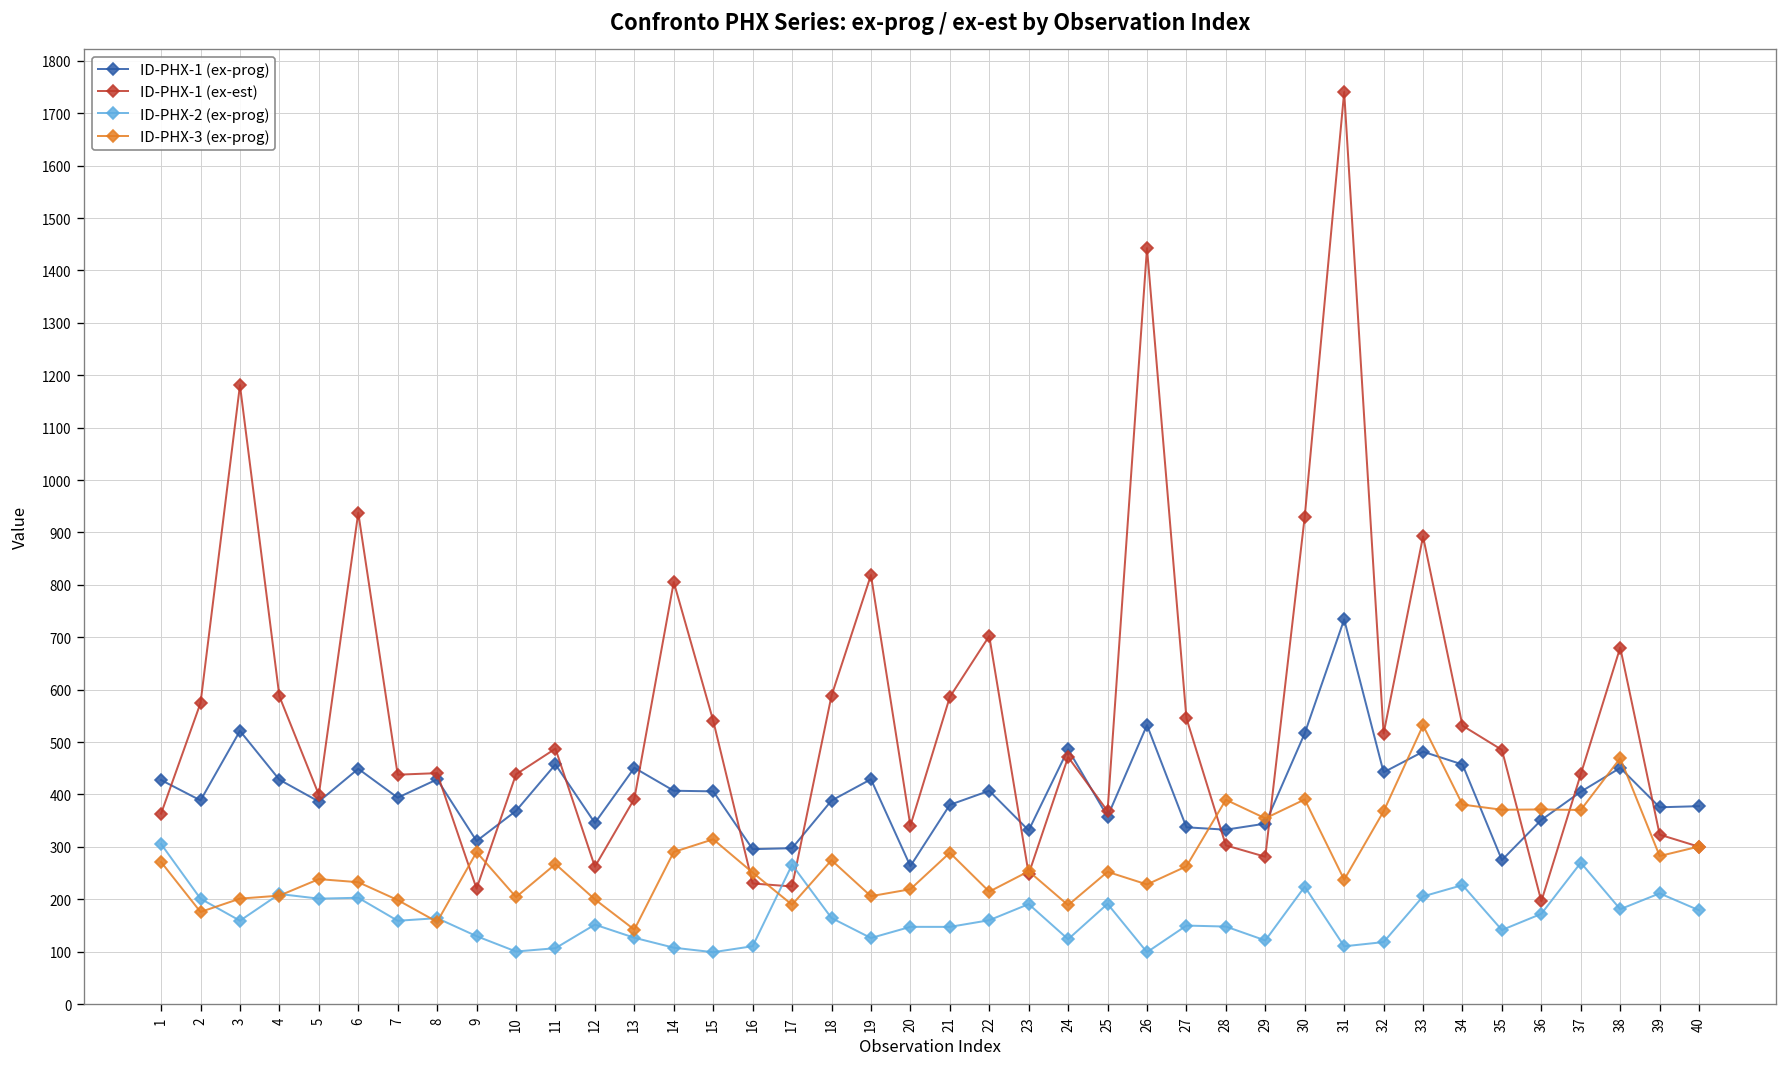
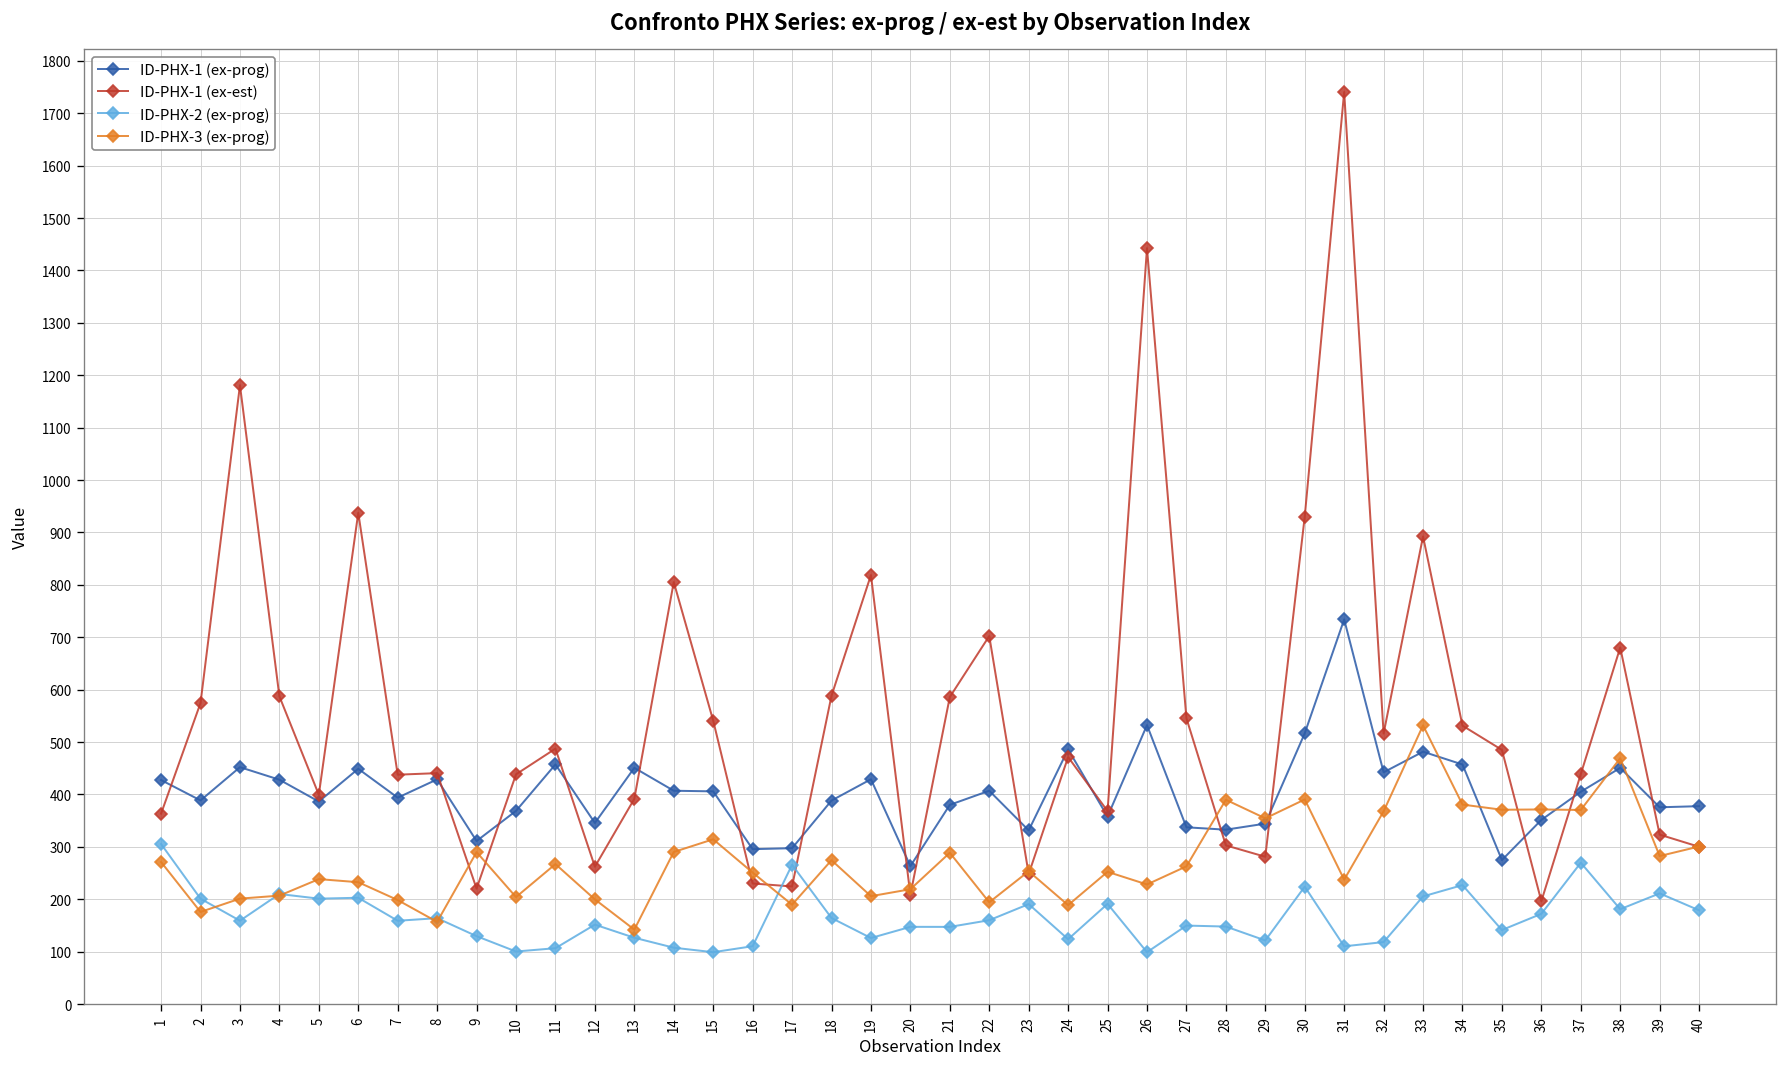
  {
    "ID-PHX-1 (ex-prog)": {
      "1": 430,
      "2": 390,
-     "3": 520,
+     "3": 450,
      "4": 430,
      "5": 390,
      "6": 450,
      "7": 390,
      "8": 430,
      "9": 310,
      "10": 370,
      "11": 460,
      "12": 350,
      "13": 450,
      "14": 410,
      "15": 410,
      "16": 300,
      "17": 300,
      "18": 390,
      "19": 430,
      "20": 260,
      "21": 380,
      "22": 410,
      "23": 330,
      "24": 490,
      "25": 360,
      "26": 530,
      "27": 340,
      "28": 330,
      "29": 340,
      "30": 520,
      "31": 730,
      "32": 440,
      "33": 480,
      "34": 460,
      "35": 270,
      "36": 350,
      "37": 410,
      "38": 450,
      "39": 380,
      "40": 380
    },
    "ID-PHX-1 (ex-est)": {
      "1": 360,
      "2": 570,
      "3": 1180,
      "4": 590,
      "5": 400,
      "6": 940,
      "7": 440,
      "8": 440,
      "9": 220,
      "10": 440,
      "11": 490,
      "12": 260,
      "13": 390,
      "14": 810,
      "15": 540,
      "16": 230,
      "17": 220,
      "18": 590,
      "19": 820,
-     "20": 340,
+     "20": 210,
      "21": 590,
      "22": 700,
      "24": 470,
      "25": 370,
      "26": 1440,
      "27": 550,
      "28": 300,
      "29": 280,
      "30": 930,
      "31": 1740,
      "32": 520,
      "33": 890,
      "34": 530,
      "35": 480,
      "36": 200,
      "37": 440,
      "38": 680,
      "39": 320
    },
    "ID-PHX-2 (ex-prog)": {
      "1": 310,
      "2": 200,
      "3": 160,
      "5": 200,
      "6": 200,
      "7": 160,
      "8": 160,
      "9": 130,
      "10": 100,
      "11": 110,
      "12": 150,
      "13": 130,
      "14": 110,
      "15": 100,
      "16": 110,
      "17": 270,
      "18": 160,
      "19": 130,
      "20": 150,
      "21": 150,
      "22": 160,
      "23": 190,
      "24": 120,
      "25": 190,
      "26": 100,
      "27": 150,
      "28": 150,
      "29": 120,
      "30": 220,
      "31": 110,
      "32": 120,
      "33": 210,
      "34": 230,
      "35": 140,
      "36": 170,
      "37": 270,
      "38": 180,
      "39": 210,
      "40": 180
    },
    "ID-PHX-3 (ex-prog)": {
      "1": 270,
      "2": 180,
      "3": 200,
      "5": 240,
      "6": 230,
      "7": 200,
      "8": 160,
      "9": 290,
      "10": 200,
      "11": 270,
      "12": 200,
      "13": 140,
      "14": 290,
      "15": 310,
      "16": 250,
      "17": 190,
      "18": 270,
      "19": 210,
      "20": 220,
      "21": 290,
-     "22": 210,
+     "22": 190,
      "24": 190,
      "25": 250,
      "26": 230,
      "27": 260,
      "28": 390,
      "29": 350,
      "30": 390,
      "31": 240,
      "32": 370,
      "33": 530,
      "34": 380,
      "35": 370,
      "36": 370,
      "37": 370,
      "38": 470,
      "39": 280
    }
  }
